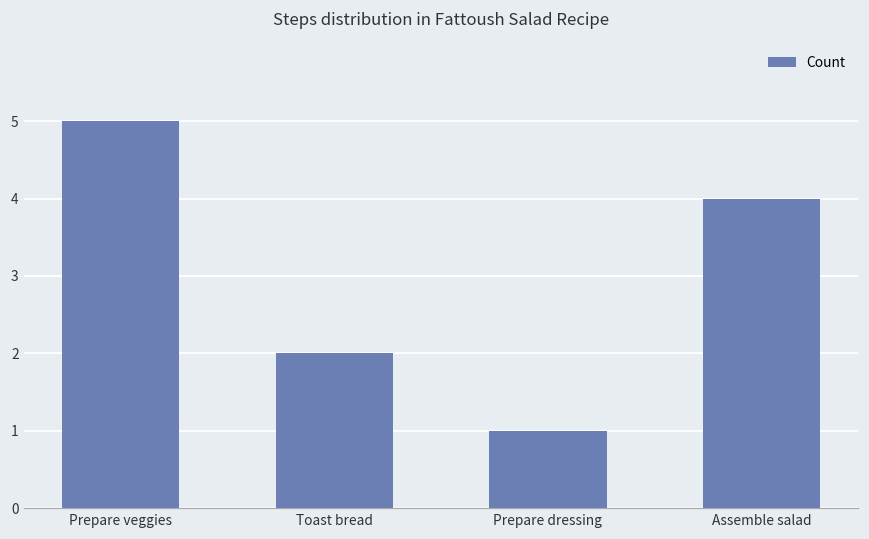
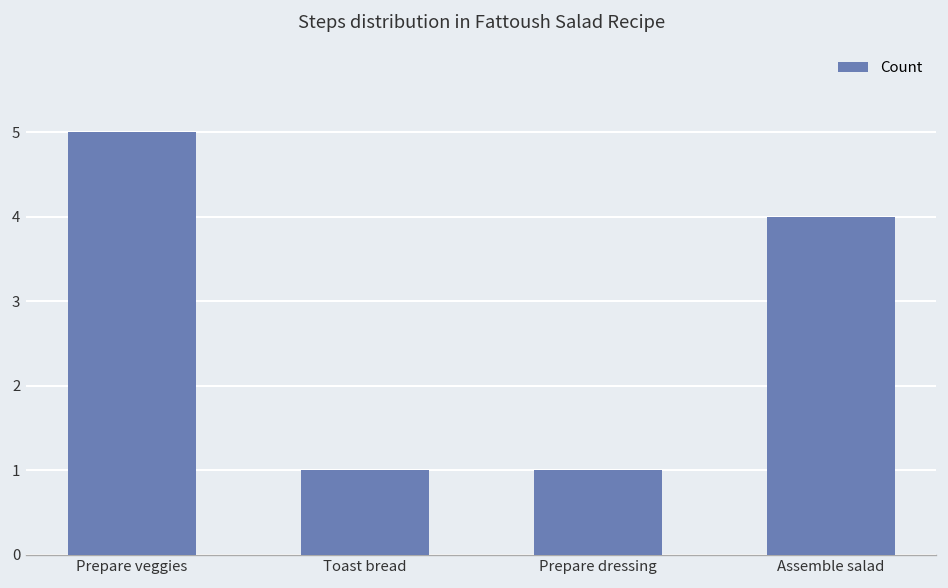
  {
    "Prepare veggies": 5,
-   "Toast bread": 2,
+   "Toast bread": 1,
    "Prepare dressing": 1,
    "Assemble salad": 4
  }
